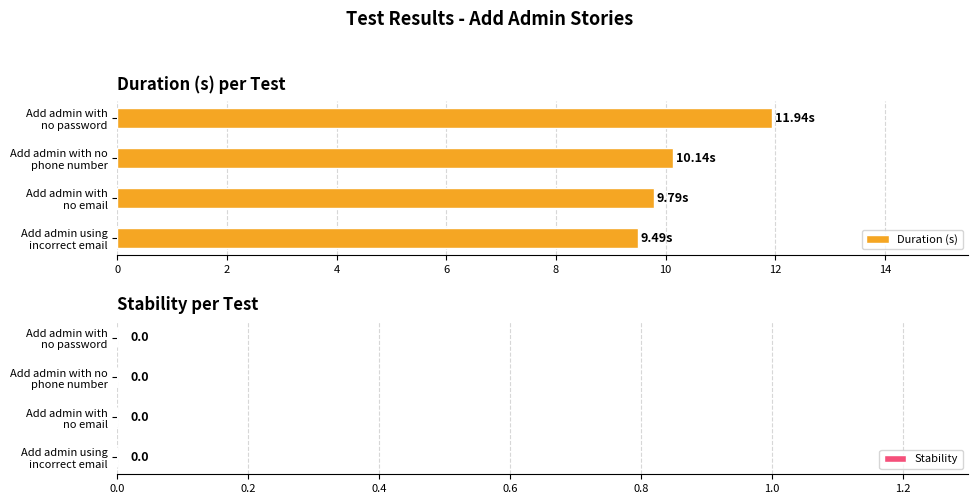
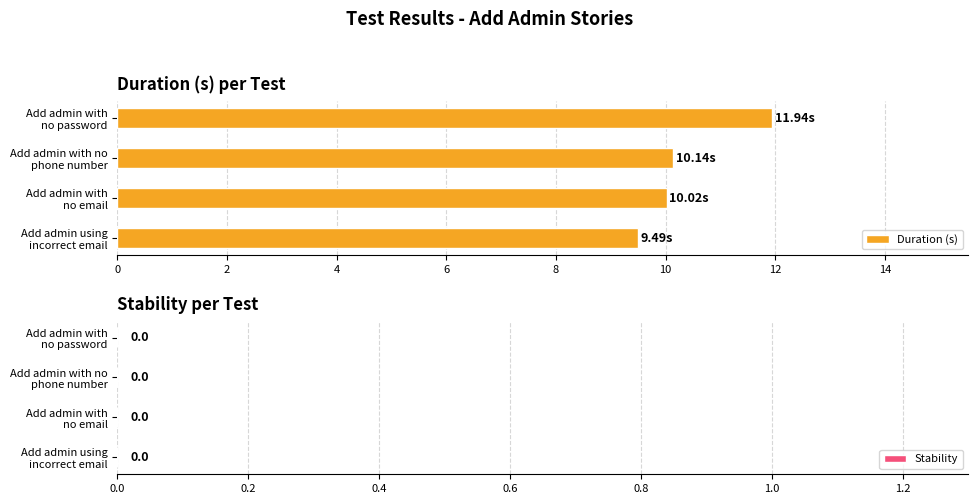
  {
    "Duration (s) per Test": {
      "Add admin with no password": "11.94s",
      "Add admin with no phone number": "10.14s",
-     "Add admin with no email": "9.79s",
+     "Add admin with no email": "10.02s",
      "Add admin using incorrect email": "9.49s"
    },
    "Stability per Test": {
      "Add admin with no password": "0.0",
      "Add admin with no phone number": "0.0",
      "Add admin with no email": "0.0",
      "Add admin using incorrect email": "0.0"
    }
  }
